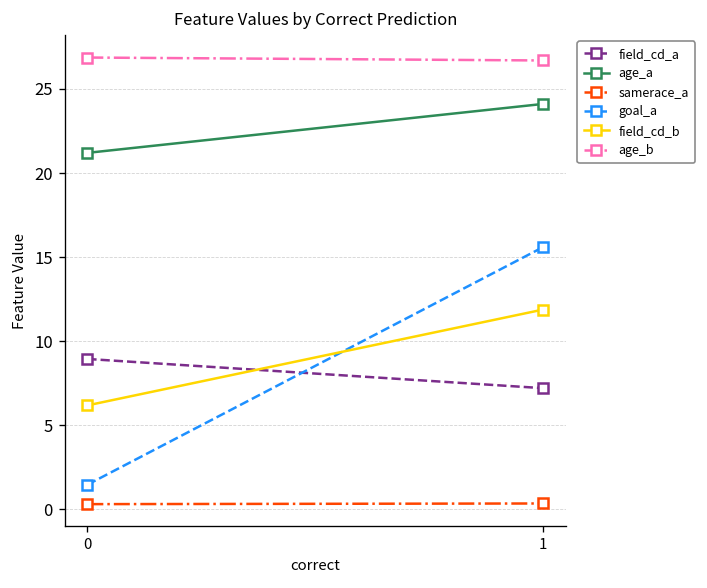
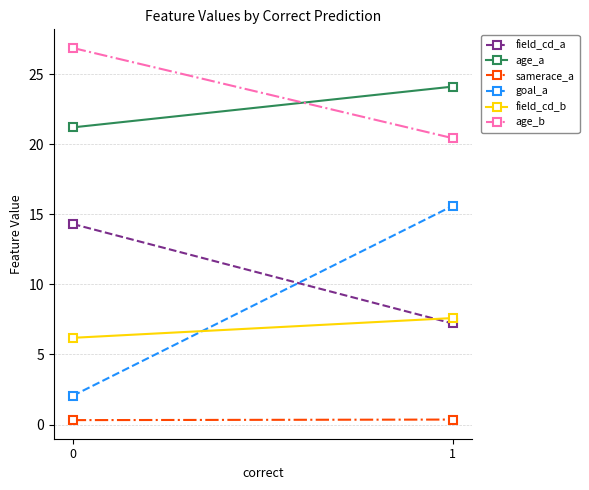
  {
    "field_cd_a": {
-     "0": 8.9,
+     "0": 14.3,
      "1": 7.2
    },
    "age_a": {
      "0": 21.2,
      "1": 24.1
    },
    "samerace_a": {
      "0": 0.3,
      "1": 0.4
    },
    "goal_a": {
-     "0": 1.5,
+     "0": 2.1,
      "1": 15.6
    },
    "field_cd_b": {
      "0": 6.2,
-     "1": 11.9
+     "1": 7.6
    },
    "age_b": {
      "0": 26.9,
-     "1": 26.7
+     "1": 20.4
    }
  }
